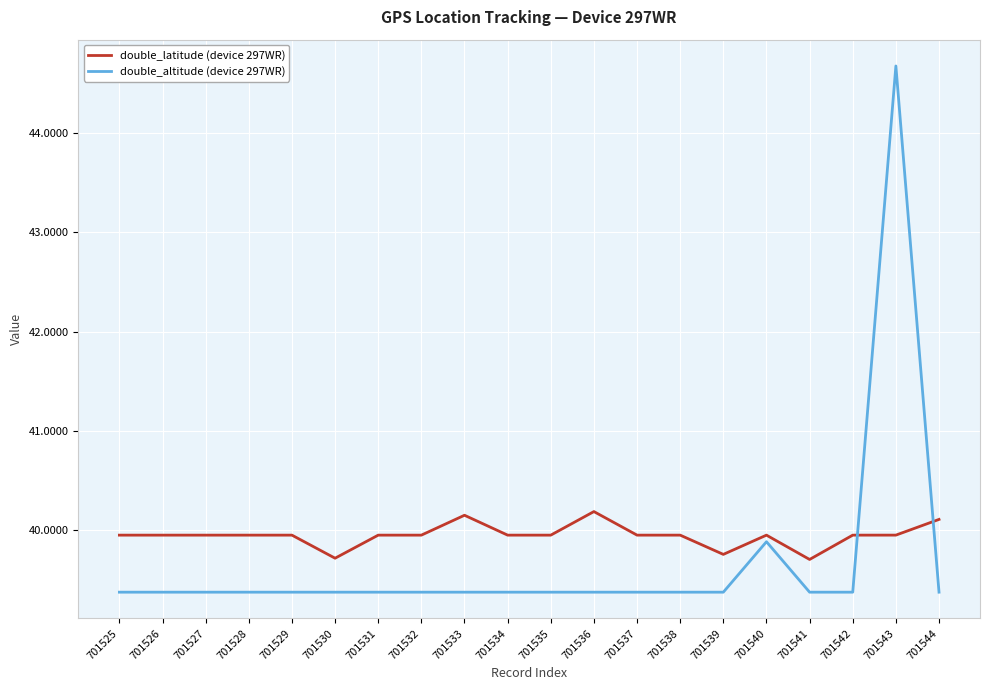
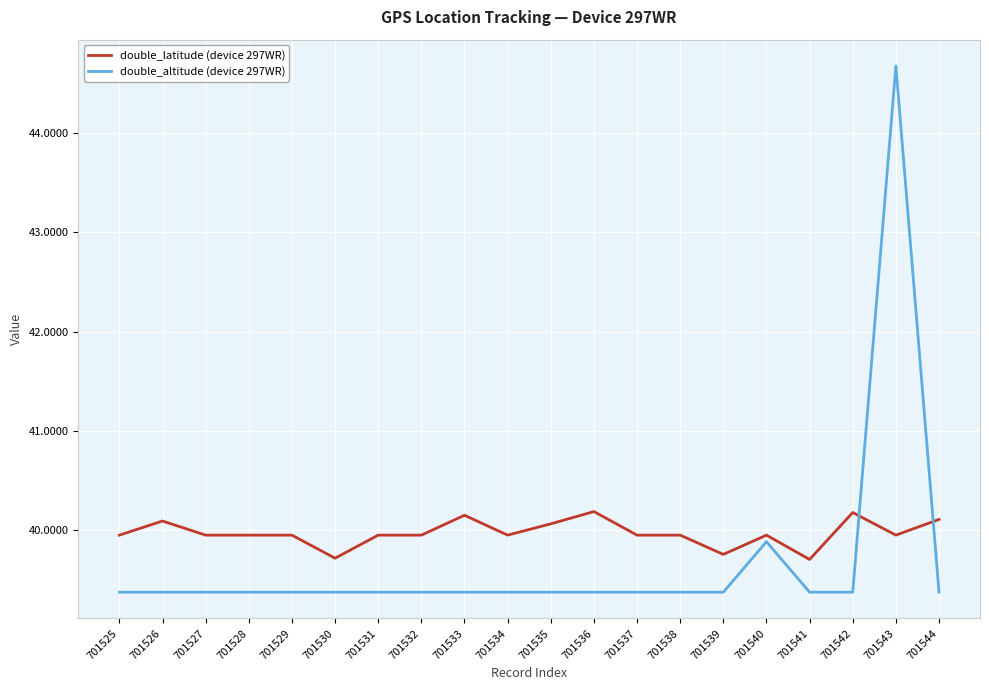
  {
    "double_latitude (device 297WR)": {
      "701525": 40.0,
-     "701526": 40.0,
+     "701526": 40.1,
      "701527": 40.0,
      "701528": 40.0,
      "701529": 40.0,
      "701530": 39.7,
      "701531": 40.0,
      "701532": 40.0,
      "701533": 40.2,
      "701534": 40.0,
-     "701535": 40.0,
+     "701535": 40.1,
      "701536": 40.2,
      "701537": 40.0,
      "701538": 40.0,
      "701539": 39.8,
      "701540": 40.0,
      "701541": 39.7,
-     "701542": 40.0,
+     "701542": 40.2,
      "701543": 40.0,
      "701544": 40.1
    },
    "double_altitude (device 297WR)": {
      "701525": 39.4,
      "701526": 39.4,
      "701527": 39.4,
      "701528": 39.4,
      "701529": 39.4,
      "701530": 39.4,
      "701531": 39.4,
      "701532": 39.4,
      "701533": 39.4,
      "701534": 39.4,
      "701535": 39.4,
      "701536": 39.4,
      "701537": 39.4,
      "701538": 39.4,
      "701539": 39.4,
      "701540": 39.9,
      "701541": 39.4,
      "701542": 39.4,
      "701543": 44.7,
      "701544": 39.4
    }
  }
